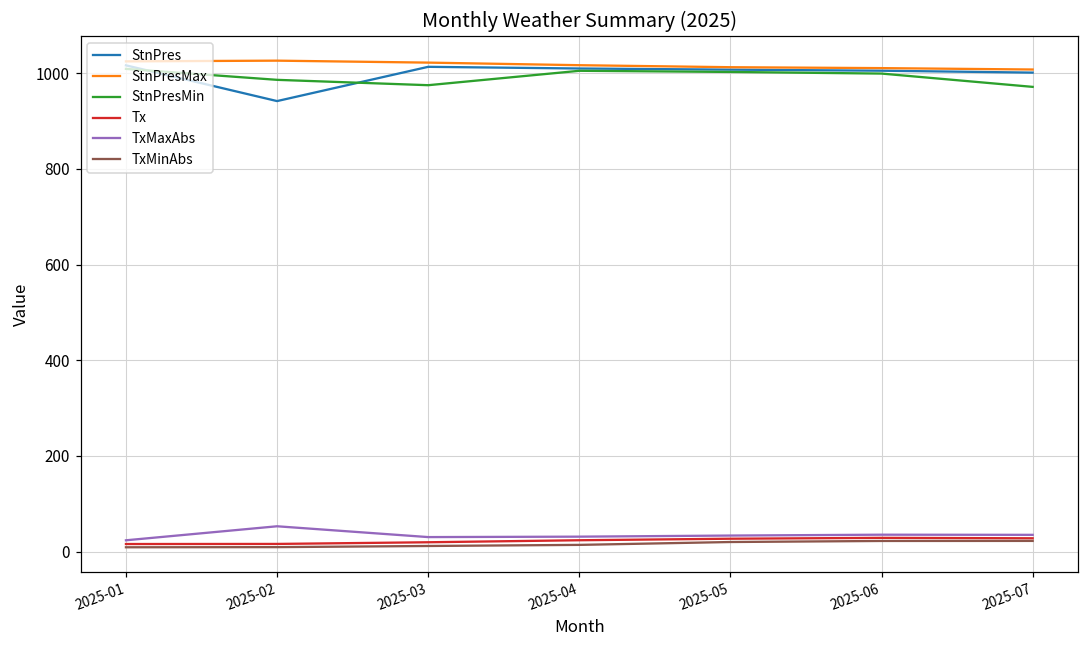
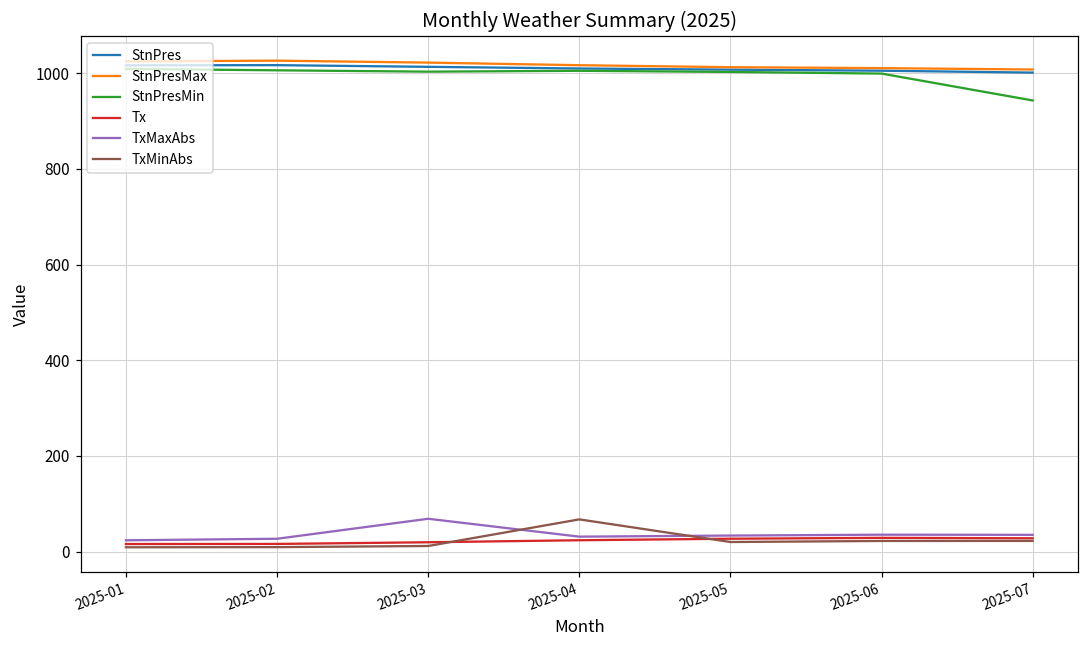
  {
    "StnPres": {
-     "2025-02": 940,
+     "2025-02": 1020,
      "2025-03": 1010,
      "2025-07": 1000
    },
    "StnPresMax": {
      "2025-02": 1030,
      "2025-03": 1020,
      "2025-04": 1020,
      "2025-07": 1010
    },
    "StnPresMin": {
-     "2025-02": 990,
-     "2025-03": 970,
+     "2025-02": 1010,
+     "2025-03": 1000,
      "2025-06": 1000,
-     "2025-07": 970
+     "2025-07": 940
    },
    "Tx": {
      "2025-01": 20,
      "2025-02": 20,
      "2025-03": 20,
      "2025-04": 20,
      "2025-05": 30,
      "2025-06": 30
    },
    "TxMaxAbs": {
      "2025-01": 20,
-     "2025-02": 50,
-     "2025-03": 30,
+     "2025-02": 30,
+     "2025-03": 70,
      "2025-04": 30,
      "2025-05": 30,
      "2025-06": 40,
      "2025-07": 40
    },
    "TxMinAbs": {
      "2025-01": 10,
      "2025-02": 10,
      "2025-03": 10,
-     "2025-04": 10,
+     "2025-04": 70,
      "2025-05": 20,
      "2025-06": 20
    }
  }
